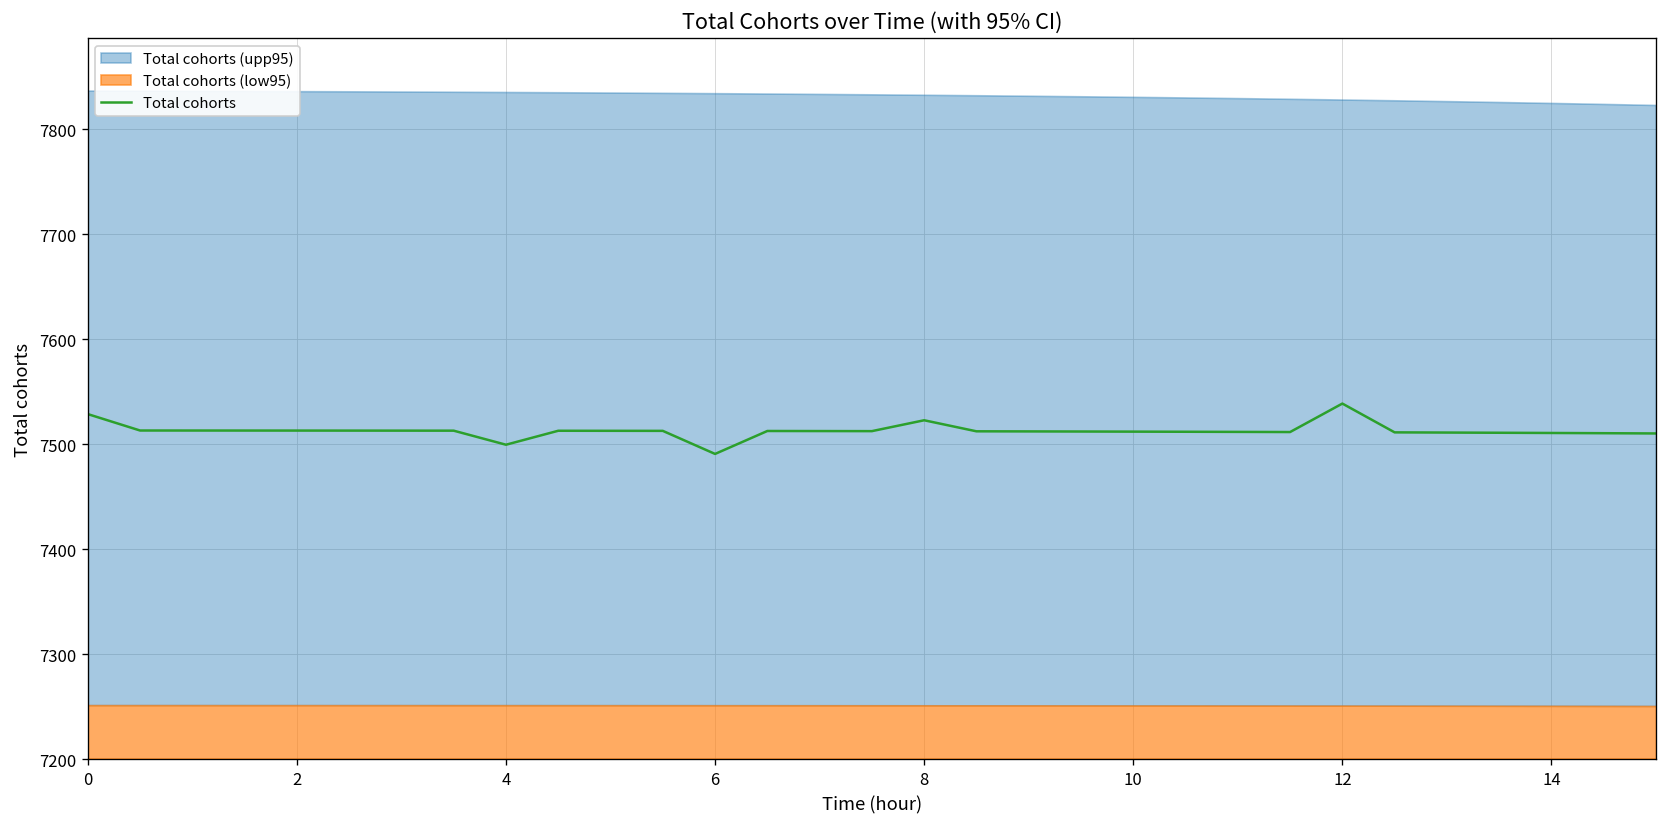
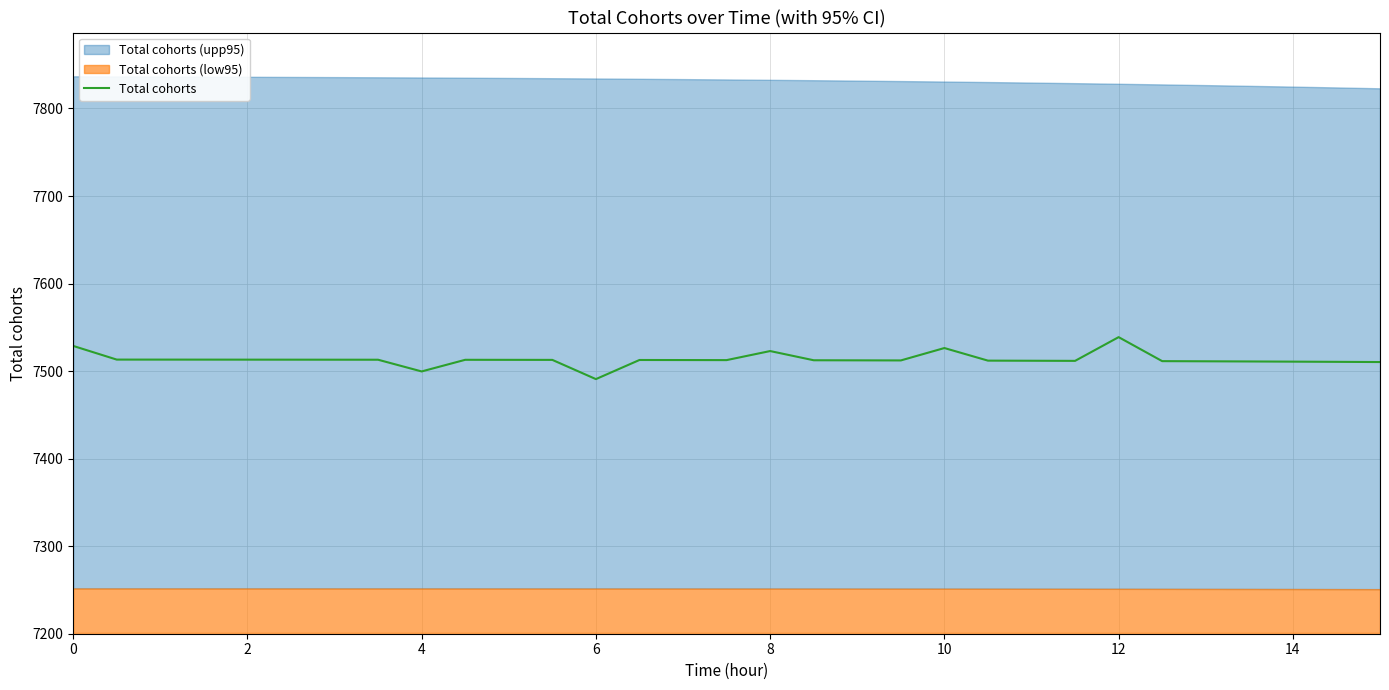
  {
    "Total cohorts": {
      "0": 7530,
      "2": 7510,
      "4": 7500,
      "6": 7490,
      "8": 7520,
-     "10": 7510,
+     "10": 7530,
      "12": 7540,
      "14": 7510
    },
    "Total cohorts (low95)": {
      "0": 7250,
      "2": 7250,
      "4": 7250,
      "6": 7250,
      "8": 7250,
      "10": 7250,
      "12": 7250,
      "14": 7250
    }
  }
